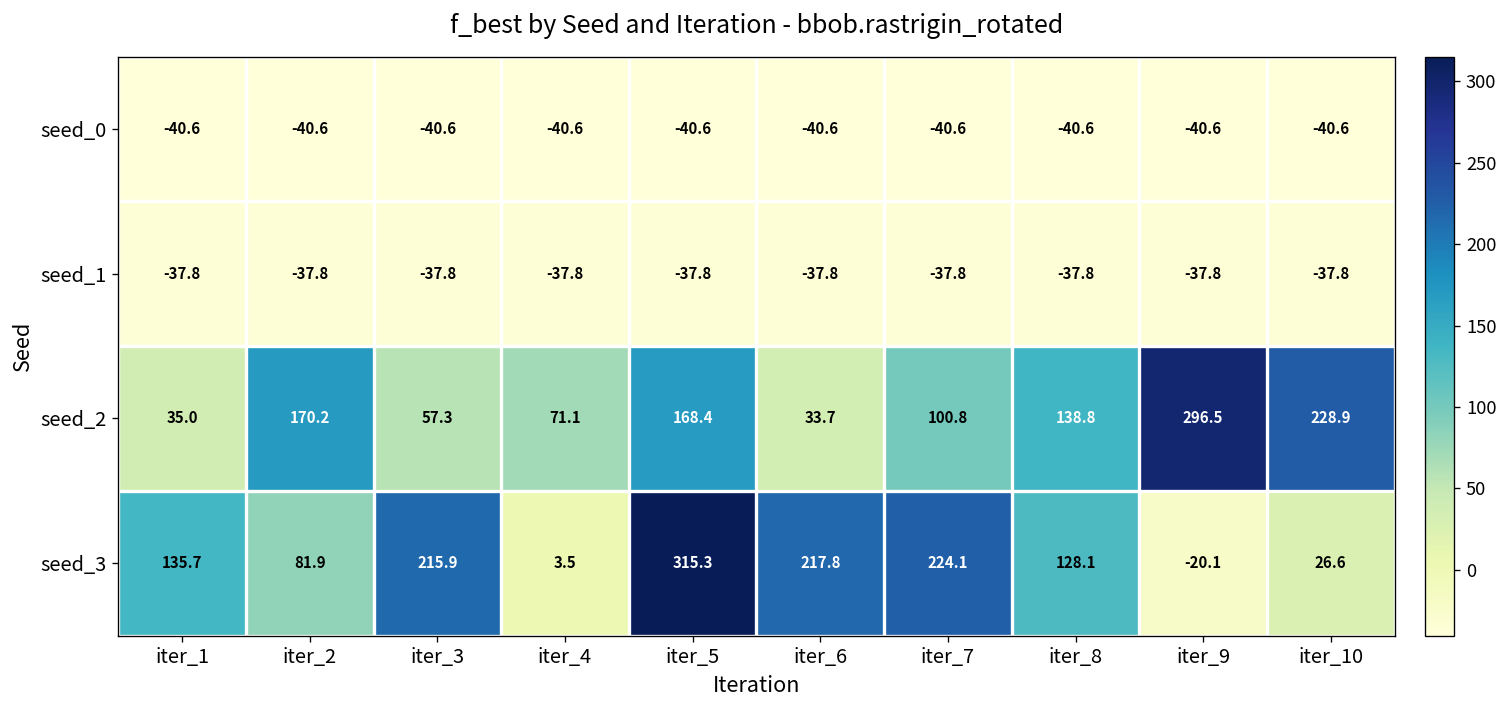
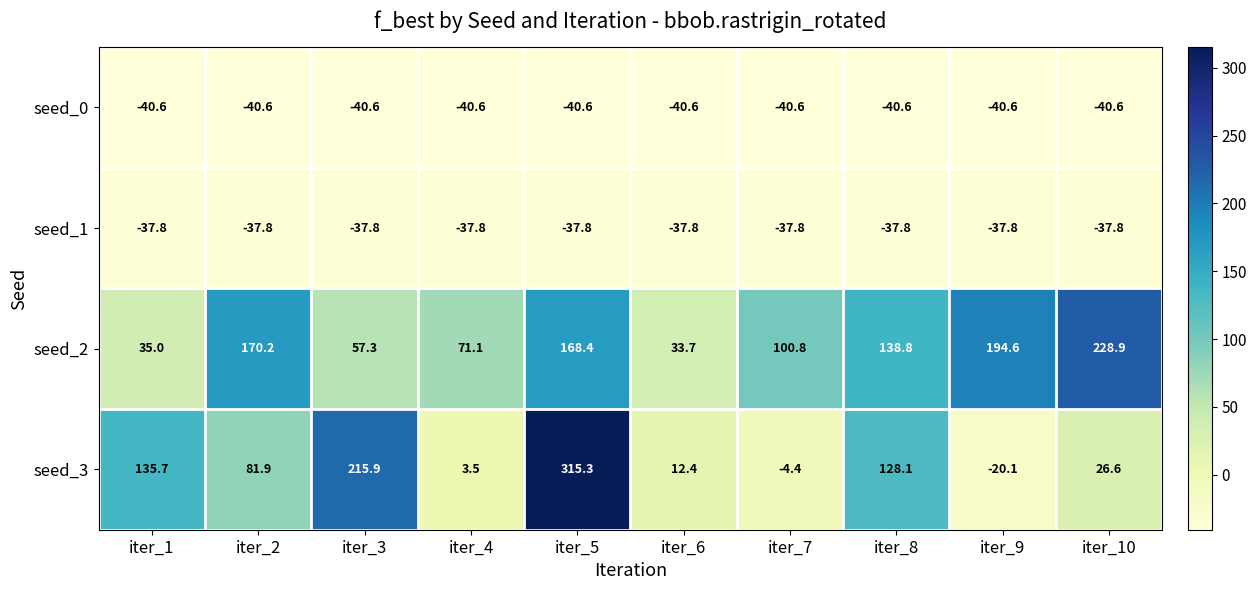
  {
    "seed_0": {
      "iter_1": -40.6,
      "iter_2": -40.6,
      "iter_3": -40.6,
      "iter_4": -40.6,
      "iter_5": -40.6,
      "iter_6": -40.6,
      "iter_7": -40.6,
      "iter_8": -40.6,
      "iter_9": -40.6,
      "iter_10": -40.6
    },
    "seed_1": {
      "iter_1": -37.8,
      "iter_2": -37.8,
      "iter_3": -37.8,
      "iter_4": -37.8,
      "iter_5": -37.8,
      "iter_6": -37.8,
      "iter_7": -37.8,
      "iter_8": -37.8,
      "iter_9": -37.8,
      "iter_10": -37.8
    },
    "seed_2": {
      "iter_1": 35.0,
      "iter_2": 170.2,
      "iter_3": 57.3,
      "iter_4": 71.1,
      "iter_5": 168.4,
      "iter_6": 33.7,
      "iter_7": 100.8,
      "iter_8": 138.8,
-     "iter_9": 296.5,
+     "iter_9": 194.6,
      "iter_10": 228.9
    },
    "seed_3": {
      "iter_1": 135.7,
      "iter_2": 81.9,
      "iter_3": 215.9,
      "iter_4": 3.5,
      "iter_5": 315.3,
-     "iter_6": 217.8,
-     "iter_7": 224.1,
+     "iter_6": 12.4,
+     "iter_7": -4.4,
      "iter_8": 128.1,
      "iter_9": -20.1,
      "iter_10": 26.6
    }
  }
